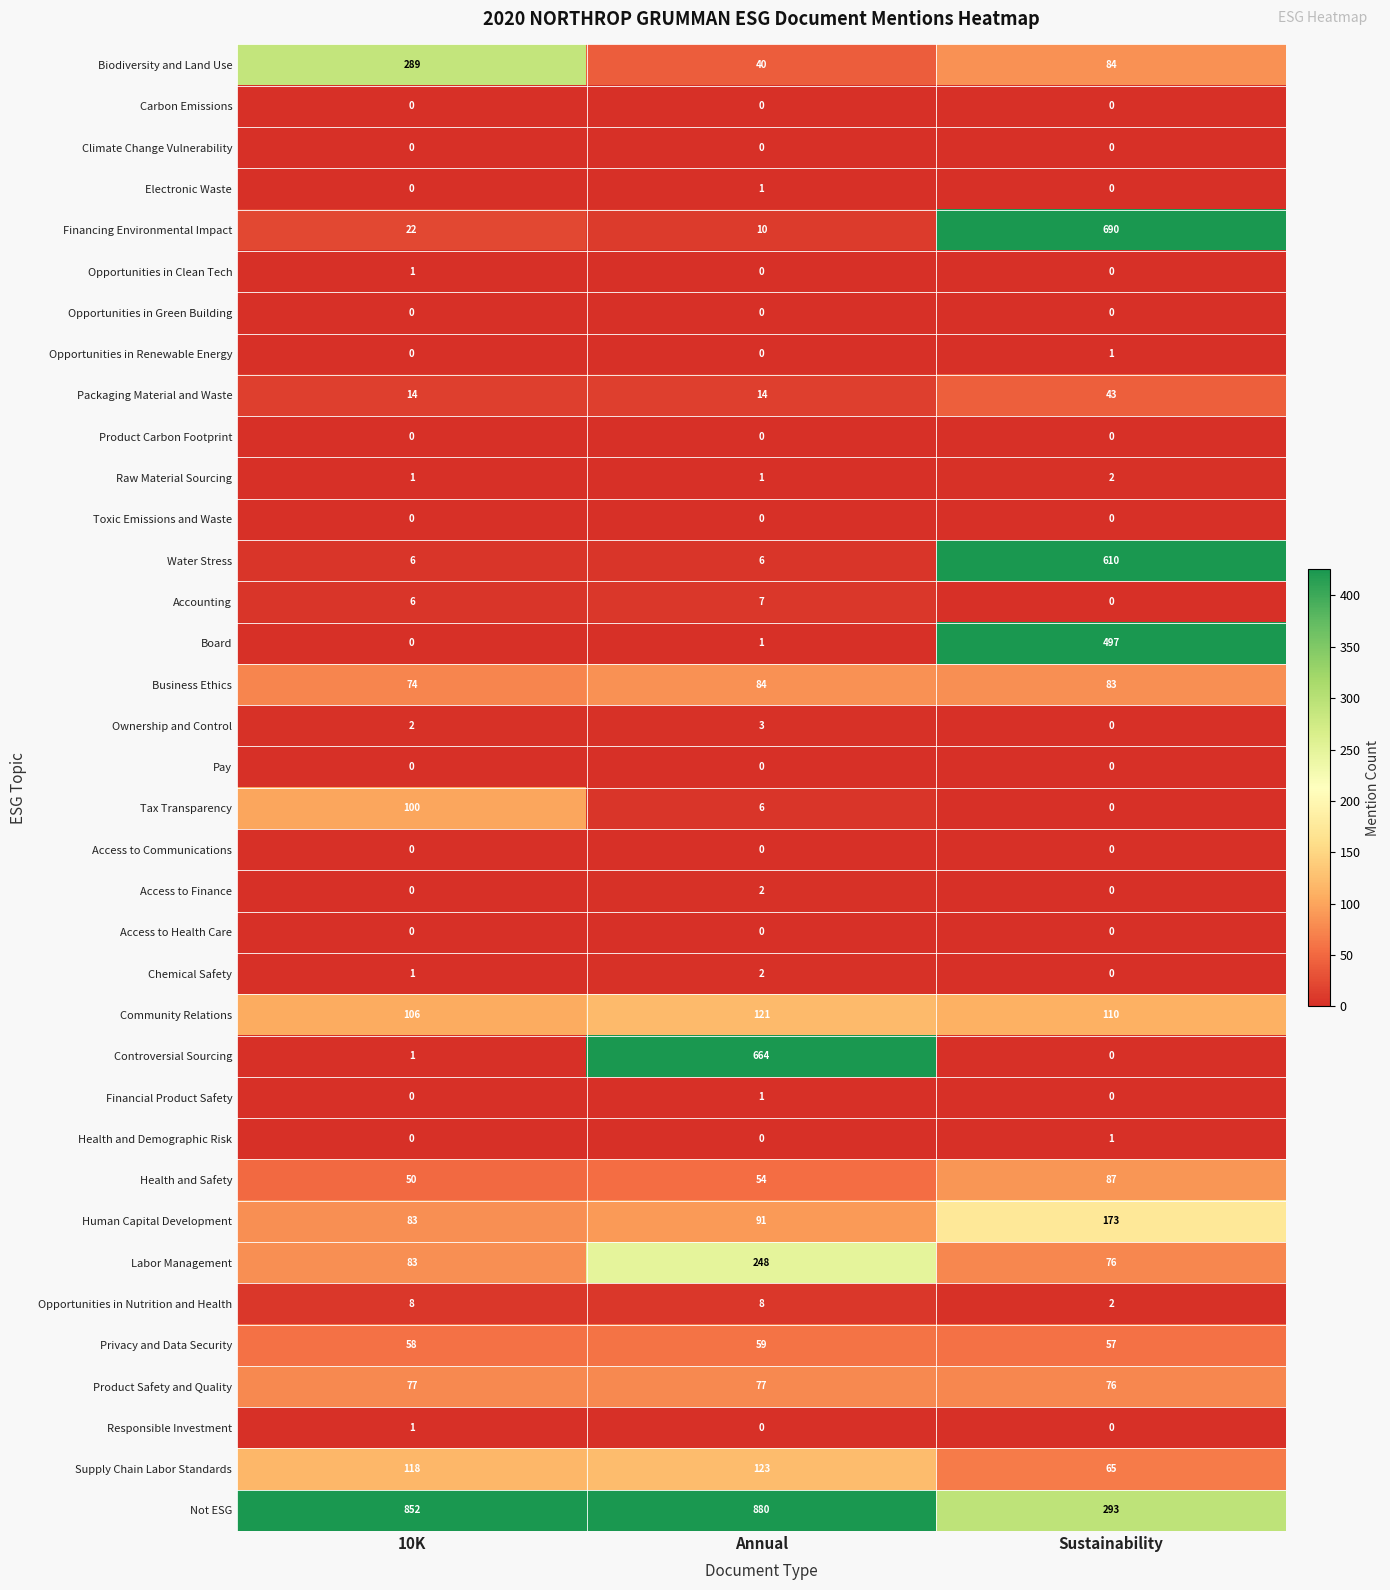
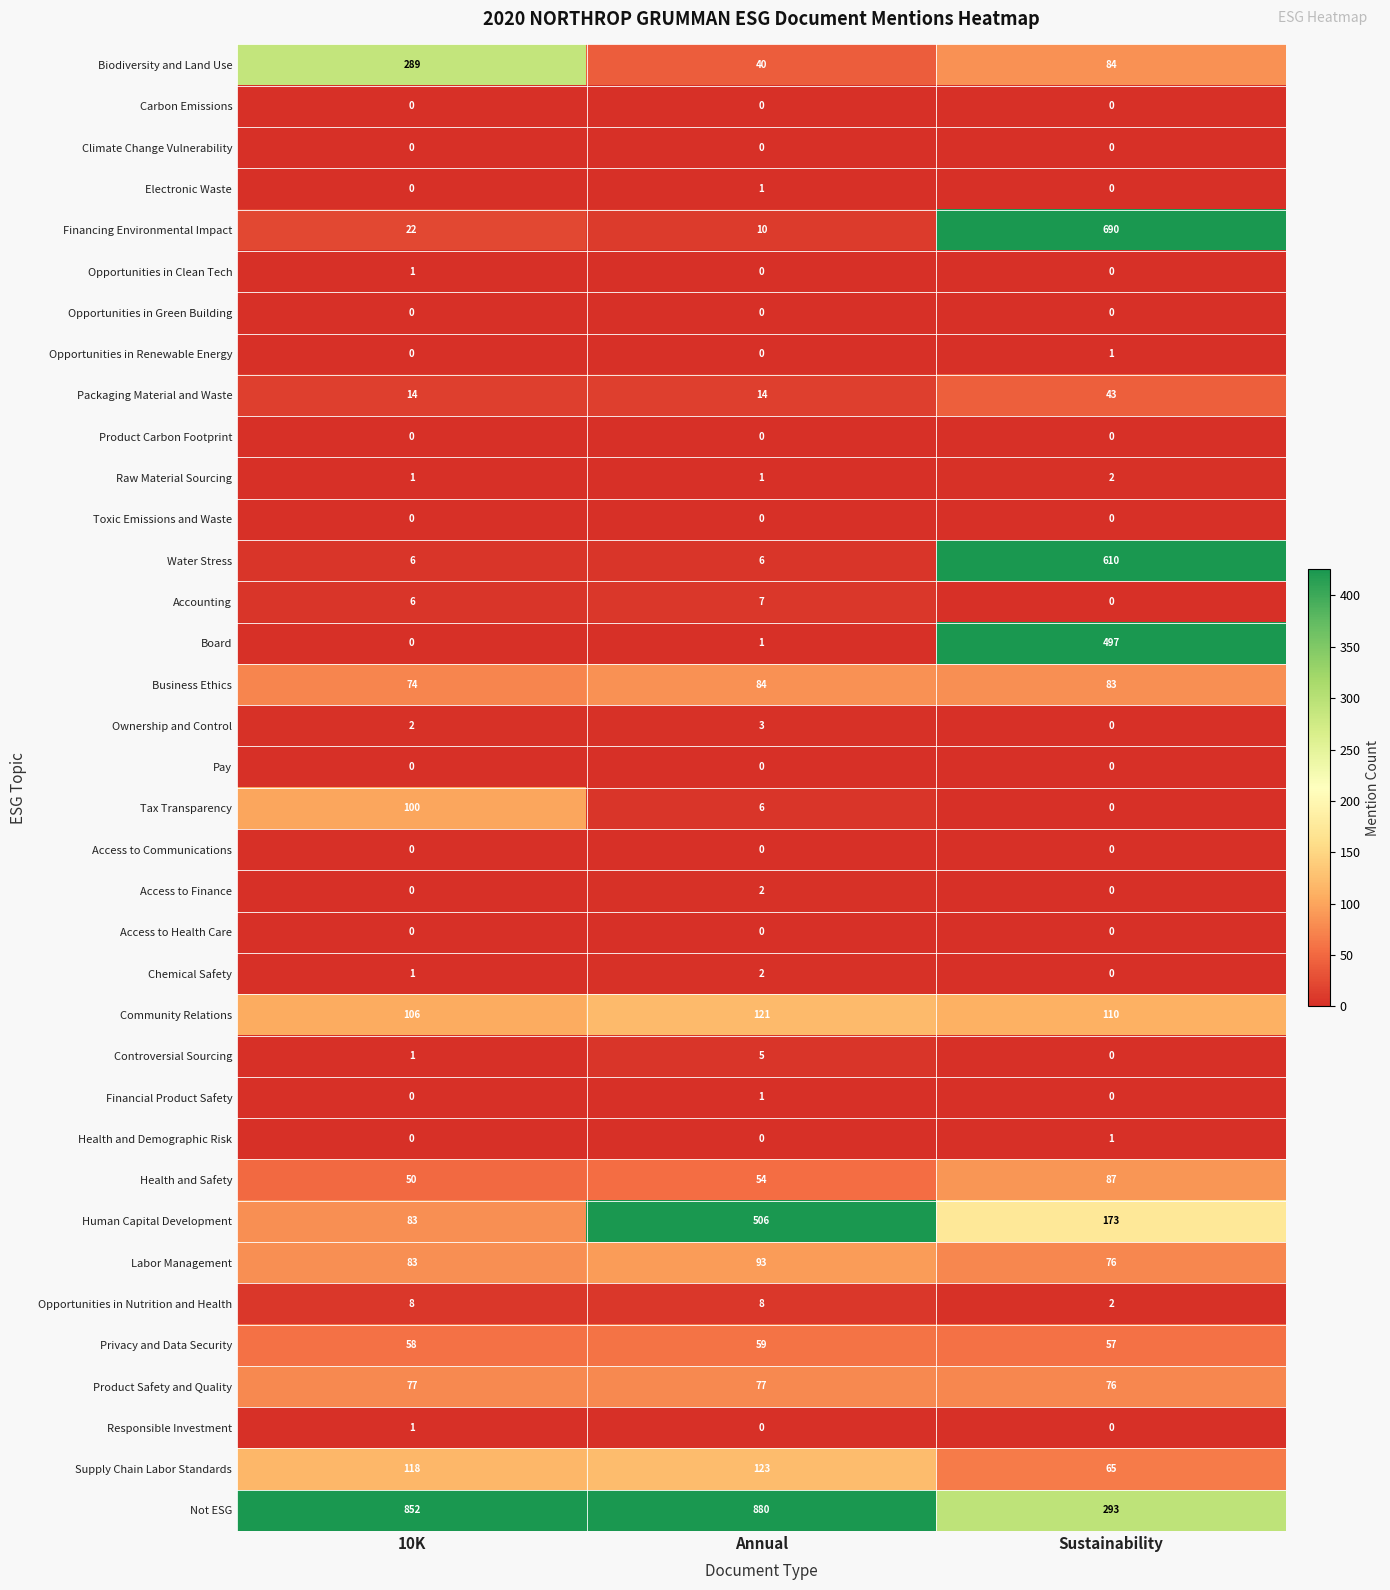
  {
    "Biodiversity and Land Use": {
      "10K": 289,
      "Annual": 40,
      "Sustainability": 84
    },
    "Carbon Emissions": {
      "10K": 0,
      "Annual": 0,
      "Sustainability": 0
    },
    "Climate Change Vulnerability": {
      "10K": 0,
      "Annual": 0,
      "Sustainability": 0
    },
    "Electronic Waste": {
      "10K": 0,
      "Annual": 1,
      "Sustainability": 0
    },
    "Financing Environmental Impact": {
      "10K": 22,
      "Annual": 10,
      "Sustainability": 690
    },
    "Opportunities in Clean Tech": {
      "10K": 1,
      "Annual": 0,
      "Sustainability": 0
    },
    "Opportunities in Green Building": {
      "10K": 0,
      "Annual": 0,
      "Sustainability": 0
    },
    "Opportunities in Renewable Energy": {
      "10K": 0,
      "Annual": 0,
      "Sustainability": 1
    },
    "Packaging Material and Waste": {
      "10K": 14,
      "Annual": 14,
      "Sustainability": 43
    },
    "Product Carbon Footprint": {
      "10K": 0,
      "Annual": 0,
      "Sustainability": 0
    },
    "Raw Material Sourcing": {
      "10K": 1,
      "Annual": 1,
      "Sustainability": 2
    },
    "Toxic Emissions and Waste": {
      "10K": 0,
      "Annual": 0,
      "Sustainability": 0
    },
    "Water Stress": {
      "10K": 6,
      "Annual": 6,
      "Sustainability": 610
    },
    "Accounting": {
      "10K": 6,
      "Annual": 7,
      "Sustainability": 0
    },
    "Board": {
      "10K": 0,
      "Annual": 1,
      "Sustainability": 497
    },
    "Business Ethics": {
      "10K": 74,
      "Annual": 84,
      "Sustainability": 83
    },
    "Ownership and Control": {
      "10K": 2,
      "Annual": 3,
      "Sustainability": 0
    },
    "Pay": {
      "10K": 0,
      "Annual": 0,
      "Sustainability": 0
    },
    "Tax Transparency": {
      "10K": 100,
      "Annual": 6,
      "Sustainability": 0
    },
    "Access to Communications": {
      "10K": 0,
      "Annual": 0,
      "Sustainability": 0
    },
    "Access to Finance": {
      "10K": 0,
      "Annual": 2,
      "Sustainability": 0
    },
    "Access to Health Care": {
      "10K": 0,
      "Annual": 0,
      "Sustainability": 0
    },
    "Chemical Safety": {
      "10K": 1,
      "Annual": 2,
      "Sustainability": 0
    },
    "Community Relations": {
      "10K": 106,
      "Annual": 121,
      "Sustainability": 110
    },
    "Controversial Sourcing": {
      "10K": 1,
-     "Annual": 664,
+     "Annual": 5,
      "Sustainability": 0
    },
    "Financial Product Safety": {
      "10K": 0,
      "Annual": 1,
      "Sustainability": 0
    },
    "Health and Demographic Risk": {
      "10K": 0,
      "Annual": 0,
      "Sustainability": 1
    },
    "Health and Safety": {
      "10K": 50,
      "Annual": 54,
      "Sustainability": 87
    },
    "Human Capital Development": {
      "10K": 83,
-     "Annual": 91,
+     "Annual": 506,
      "Sustainability": 173
    },
    "Labor Management": {
      "10K": 83,
-     "Annual": 248,
+     "Annual": 93,
      "Sustainability": 76
    },
    "Opportunities in Nutrition and Health": {
      "10K": 8,
      "Annual": 8,
      "Sustainability": 2
    },
    "Privacy and Data Security": {
      "10K": 58,
      "Annual": 59,
      "Sustainability": 57
    },
    "Product Safety and Quality": {
      "10K": 77,
      "Annual": 77,
      "Sustainability": 76
    },
    "Responsible Investment": {
      "10K": 1,
      "Annual": 0,
      "Sustainability": 0
    },
    "Supply Chain Labor Standards": {
      "10K": 118,
      "Annual": 123,
      "Sustainability": 65
    },
    "Not ESG": {
      "10K": 852,
      "Annual": 880,
      "Sustainability": 293
    }
  }
